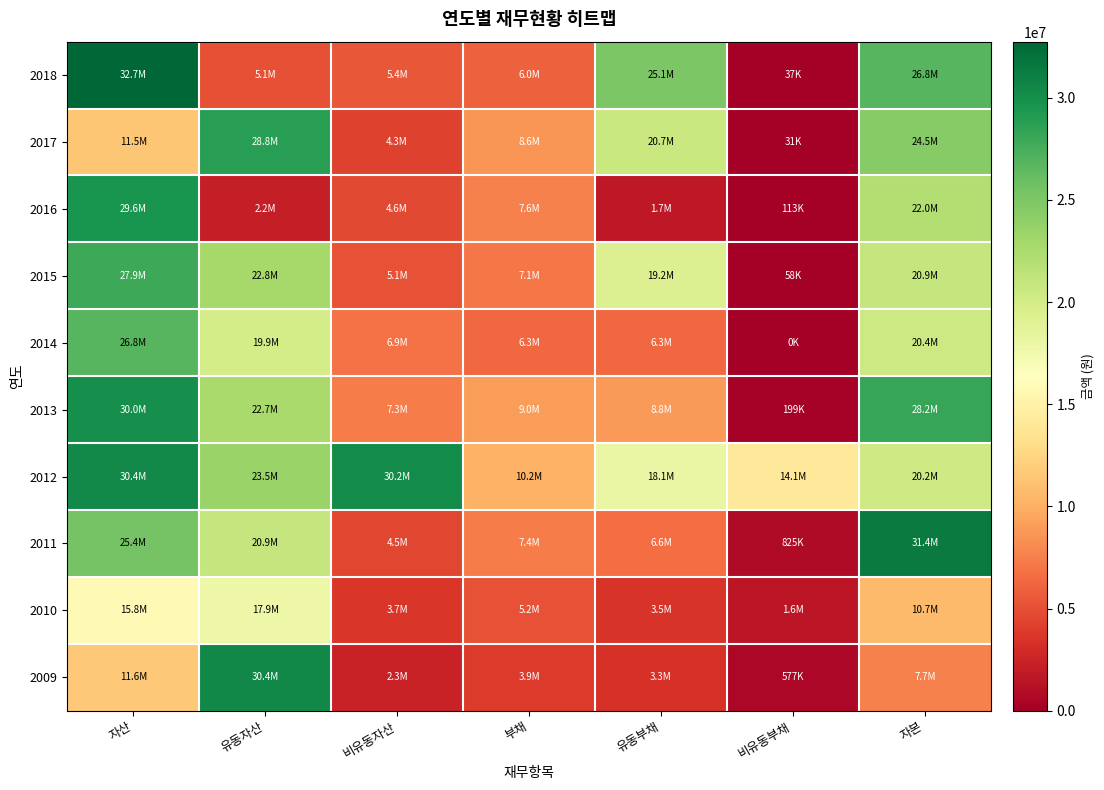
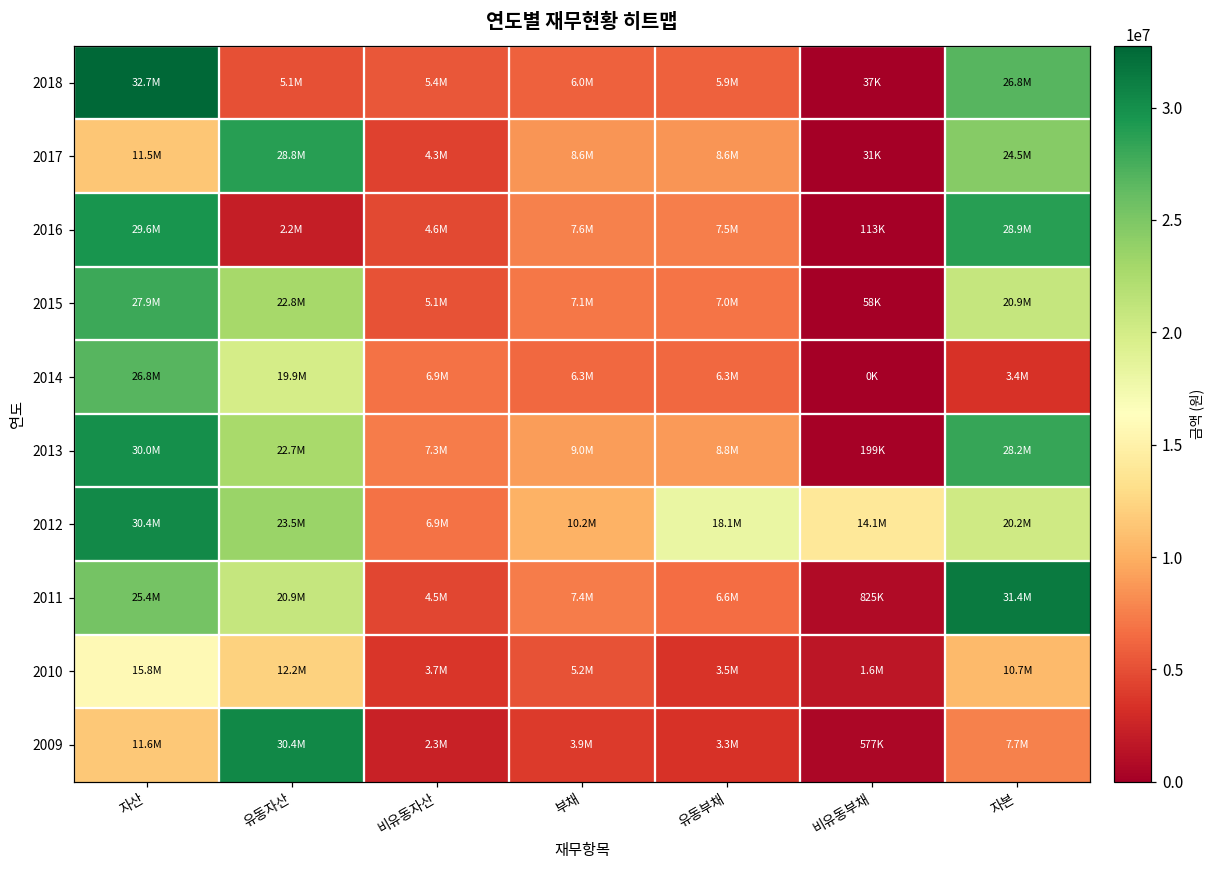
  {
    "2018": {
      "자산": "32.7M",
      "유동자산": "5.1M",
      "비유동자산": "5.4M",
      "부채": "6.0M",
-     "유동부채": "25.1M",
+     "유동부채": "5.9M",
      "비유동부채": "37K",
      "자본": "26.8M"
    },
    "2017": {
      "자산": "11.5M",
      "유동자산": "28.8M",
      "비유동자산": "4.3M",
      "부채": "8.6M",
-     "유동부채": "20.7M",
+     "유동부채": "8.6M",
      "비유동부채": "31K",
      "자본": "24.5M"
    },
    "2016": {
      "자산": "29.6M",
      "유동자산": "2.2M",
      "비유동자산": "4.6M",
      "부채": "7.6M",
-     "유동부채": "1.7M",
+     "유동부채": "7.5M",
      "비유동부채": "113K",
-     "자본": "22.0M"
+     "자본": "28.9M"
    },
    "2015": {
      "자산": "27.9M",
      "유동자산": "22.8M",
      "비유동자산": "5.1M",
      "부채": "7.1M",
-     "유동부채": "19.2M",
+     "유동부채": "7.0M",
      "비유동부채": "58K",
      "자본": "20.9M"
    },
    "2014": {
      "자산": "26.8M",
      "유동자산": "19.9M",
      "비유동자산": "6.9M",
      "부채": "6.3M",
      "유동부채": "6.3M",
      "비유동부채": "0K",
-     "자본": "20.4M"
+     "자본": "3.4M"
    },
    "2013": {
      "자산": "30.0M",
      "유동자산": "22.7M",
      "비유동자산": "7.3M",
      "부채": "9.0M",
      "유동부채": "8.8M",
      "비유동부채": "199K",
      "자본": "28.2M"
    },
    "2012": {
      "자산": "30.4M",
      "유동자산": "23.5M",
-     "비유동자산": "30.2M",
+     "비유동자산": "6.9M",
      "부채": "10.2M",
      "유동부채": "18.1M",
      "비유동부채": "14.1M",
      "자본": "20.2M"
    },
    "2011": {
      "자산": "25.4M",
      "유동자산": "20.9M",
      "비유동자산": "4.5M",
      "부채": "7.4M",
      "유동부채": "6.6M",
      "비유동부채": "825K",
      "자본": "31.4M"
    },
    "2010": {
      "자산": "15.8M",
-     "유동자산": "17.9M",
+     "유동자산": "12.2M",
      "비유동자산": "3.7M",
      "부채": "5.2M",
      "유동부채": "3.5M",
      "비유동부채": "1.6M",
      "자본": "10.7M"
    },
    "2009": {
      "자산": "11.6M",
      "유동자산": "30.4M",
      "비유동자산": "2.3M",
      "부채": "3.9M",
      "유동부채": "3.3M",
      "비유동부채": "577K",
      "자본": "7.7M"
    }
  }
